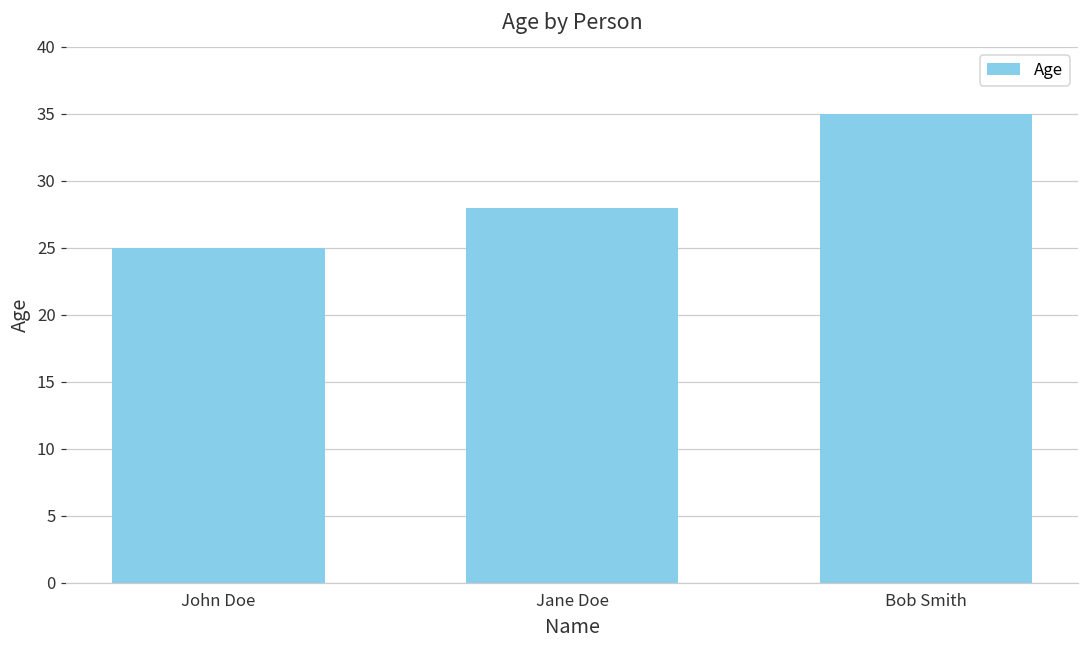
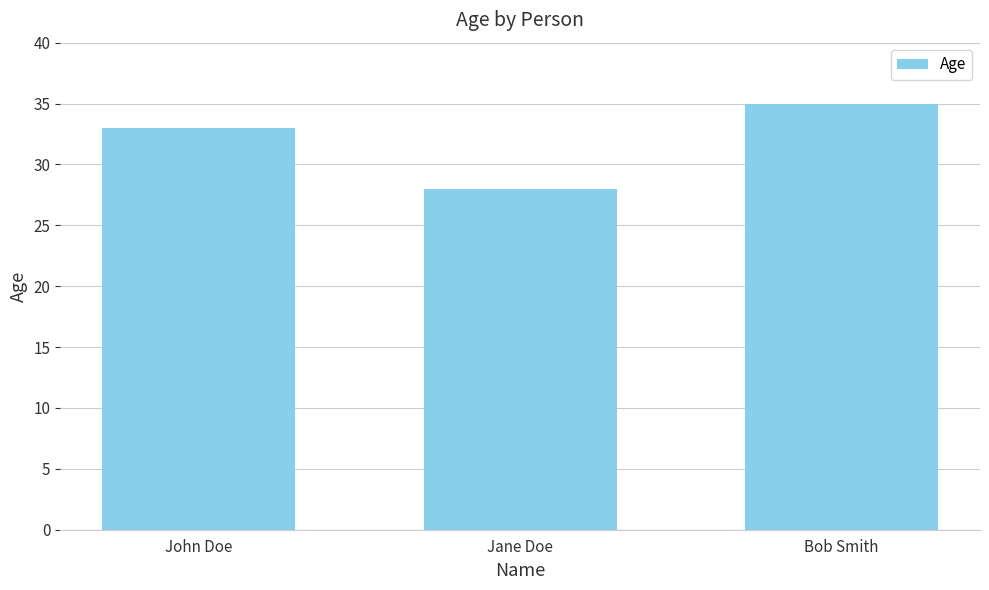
  {
-   "John Doe": 25,
+   "John Doe": 33,
    "Jane Doe": 28,
    "Bob Smith": 35
  }
